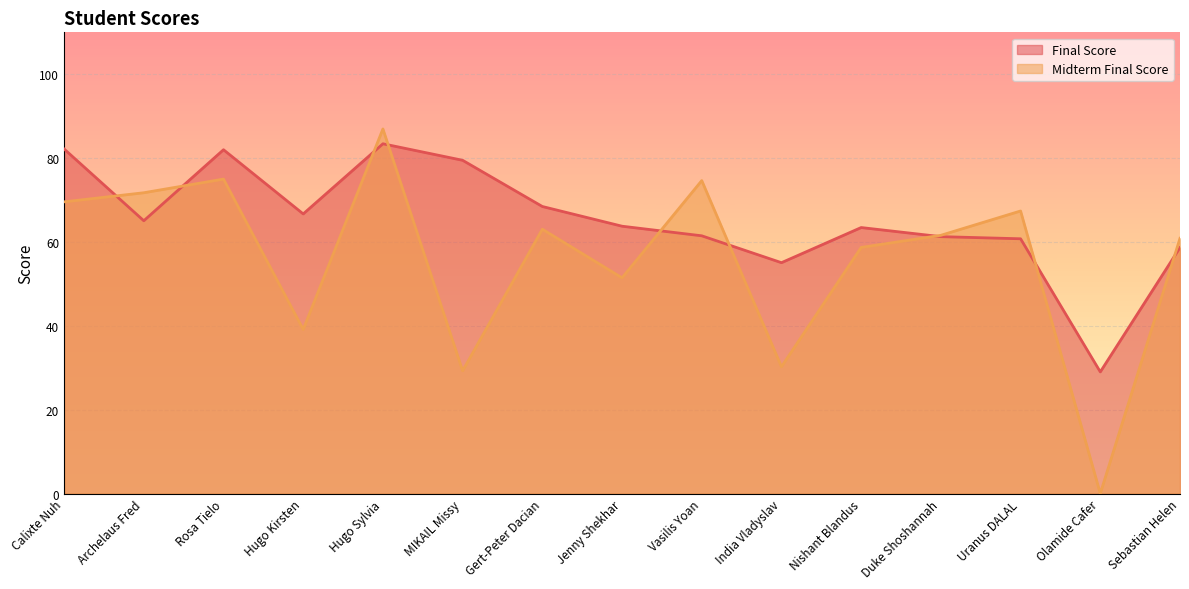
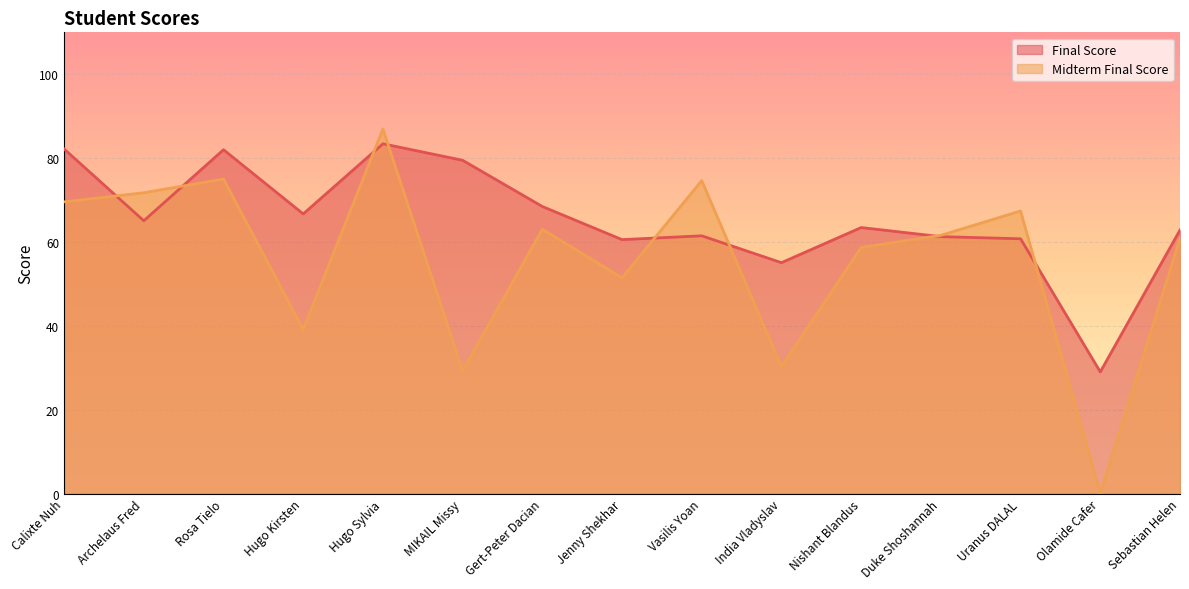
  {
    "Final Score": {
      "Calixte Nuh": 82,
      "Archelaus Fred": 65,
      "Rosa Tielo": 82,
      "Hugo Kirsten": 67,
      "Hugo Sylvia": 83,
      "MIKAIL Missy": 79,
      "Gert-Peter Dacian": 68,
-     "Jenny Shekhar": 64,
+     "Jenny Shekhar": 61,
      "Vasilis Yoan": 61,
      "India Vladyslav": 55,
      "Nishant Blandus": 63,
      "Uranus DALAL": 61,
      "Olamide Cafer": 29,
-     "Sebastian Helen": 59
+     "Sebastian Helen": 63
    },
    "Midterm Final Score": {
      "Calixte Nuh": 70,
      "Archelaus Fred": 72,
      "Rosa Tielo": 75,
      "Hugo Kirsten": 39,
      "Hugo Sylvia": 87,
      "MIKAIL Missy": 29,
      "Gert-Peter Dacian": 63,
      "Jenny Shekhar": 51,
      "Vasilis Yoan": 75,
      "India Vladyslav": 30,
      "Nishant Blandus": 59,
      "Uranus DALAL": 67,
      "Olamide Cafer": 0,
      "Sebastian Helen": 61
    }
  }
